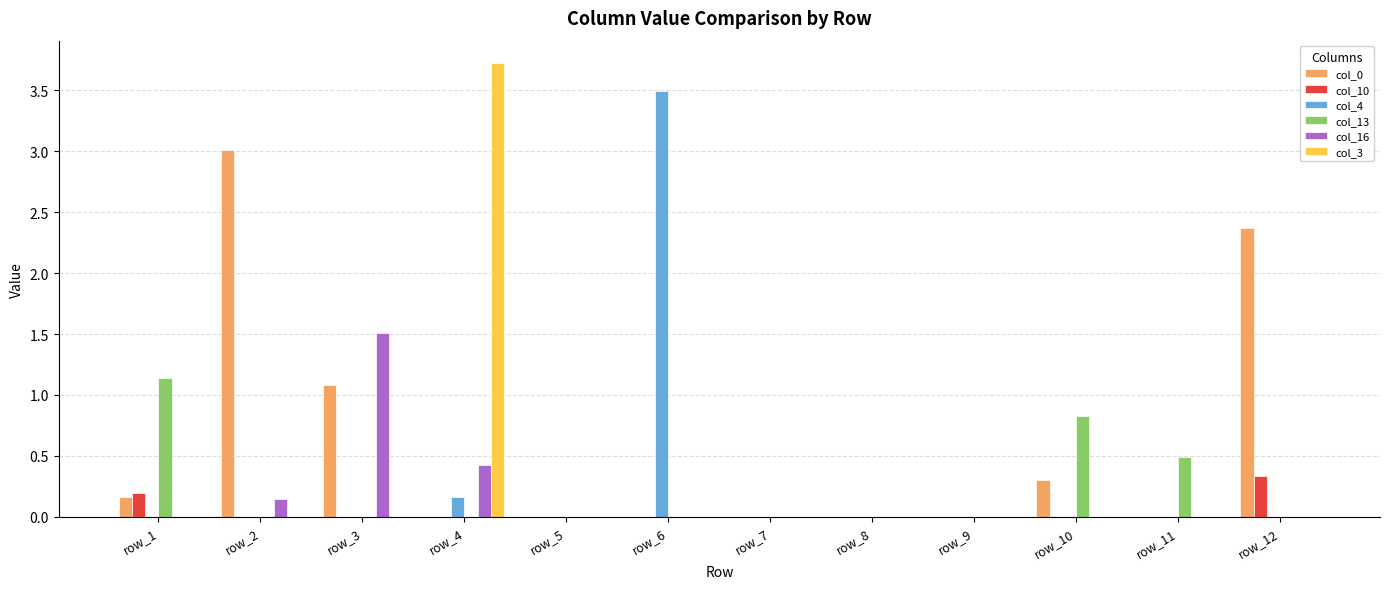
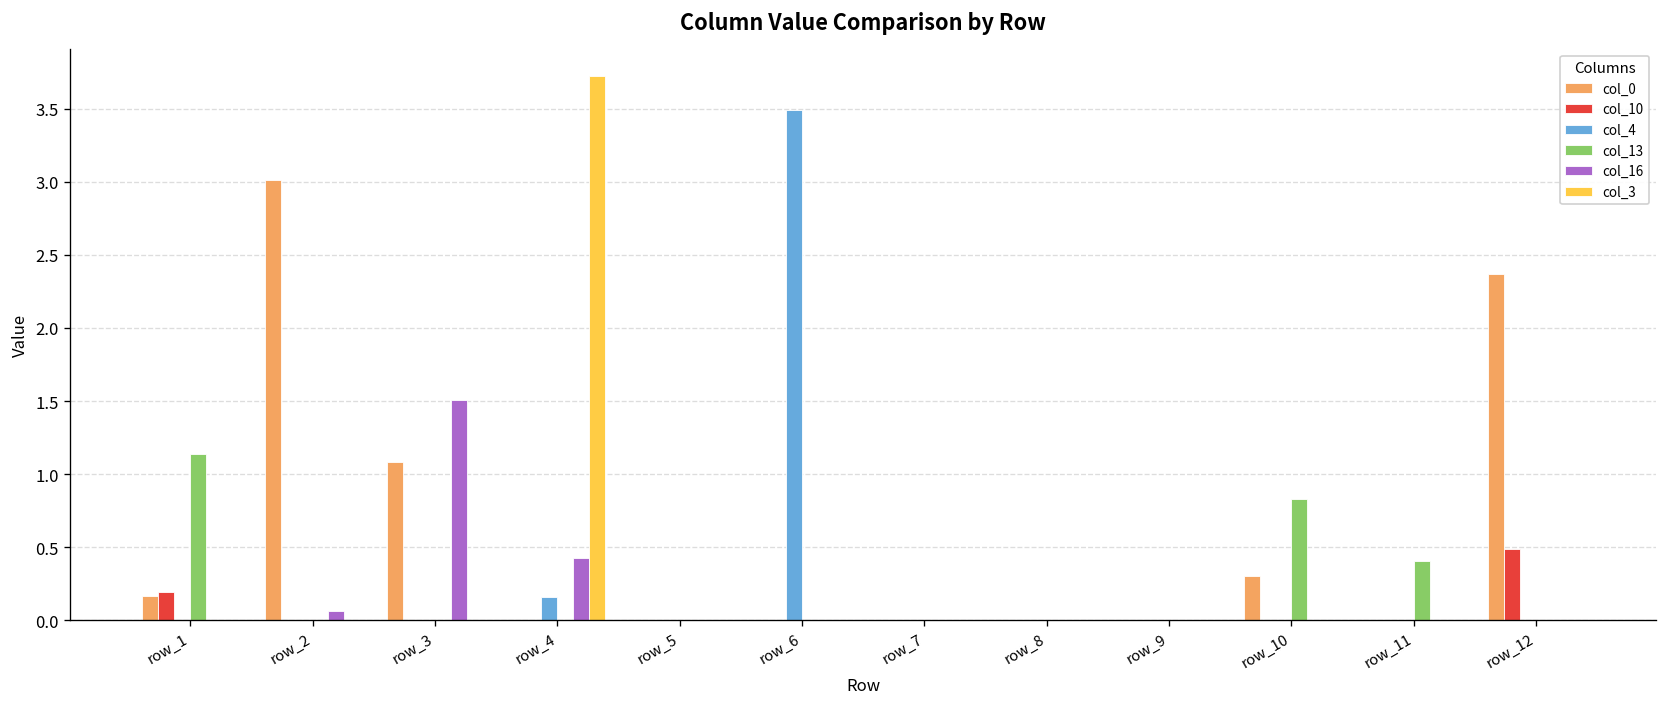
  {
    "col_10": {
      "row_1": 0.19,
      "row_2": 0.00,
      "row_3": 0.00,
      "row_4": 0.00,
      "row_5": 0.00,
      "row_6": 0.00,
      "row_7": 0.00,
      "row_8": 0.00,
      "row_9": 0.00,
      "row_10": 0.00,
      "row_11": 0.00,
-     "row_12": 0.33
+     "row_12": 0.48
    },
    "col_4": {
      "row_1": 0.00,
      "row_2": 0.00,
      "row_3": 0.00,
      "row_4": 0.16,
      "row_5": 0.00,
      "row_6": 3.49,
      "row_7": 0.00,
      "row_8": 0.00,
      "row_9": 0.00,
      "row_10": 0.00,
      "row_11": 0.00,
      "row_12": 0.00
    },
    "col_13": {
      "row_1": 1.14,
      "row_2": 0.00,
      "row_3": 0.00,
      "row_4": 0.00,
      "row_5": 0.00,
      "row_6": 0.00,
      "row_7": 0.00,
      "row_8": 0.00,
      "row_9": 0.00,
      "row_10": 0.83,
-     "row_11": 0.49,
+     "row_11": 0.41,
      "row_12": 0.00
    },
    "col_16": {
      "row_1": 0.00,
-     "row_2": 0.15,
+     "row_2": 0.07,
      "row_3": 1.51,
      "row_4": 0.43,
      "row_5": 0.00,
      "row_6": 0.00,
      "row_7": 0.00,
      "row_8": 0.00,
      "row_9": 0.00,
      "row_10": 0.00,
      "row_11": 0.00,
      "row_12": 0.00
    }
  }
